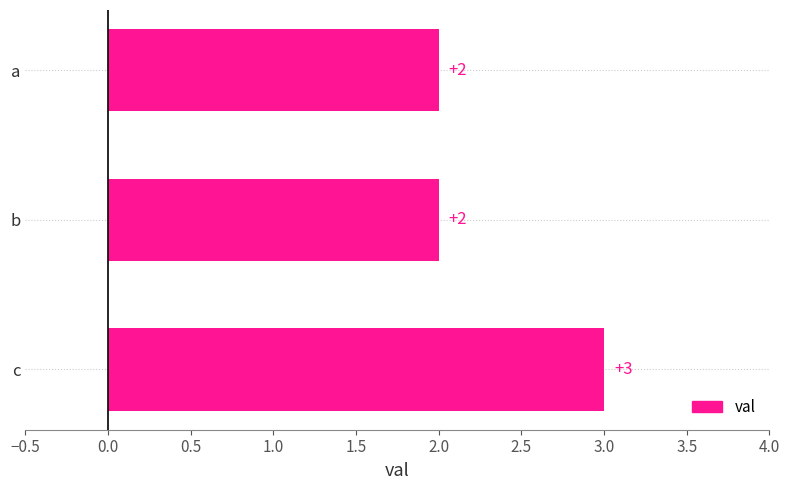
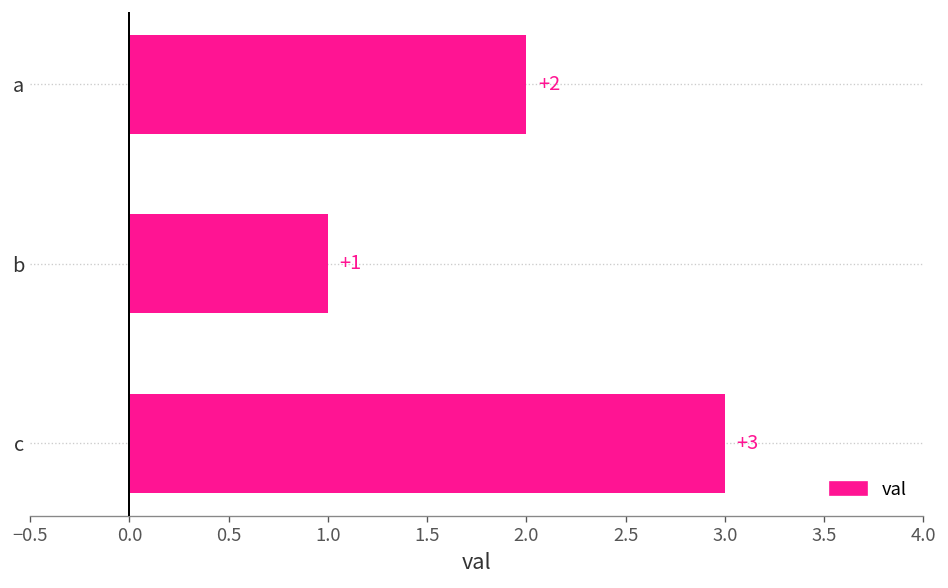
  {
    "a": "+2",
-   "b": "+2",
+   "b": "+1",
    "c": "+3"
  }
